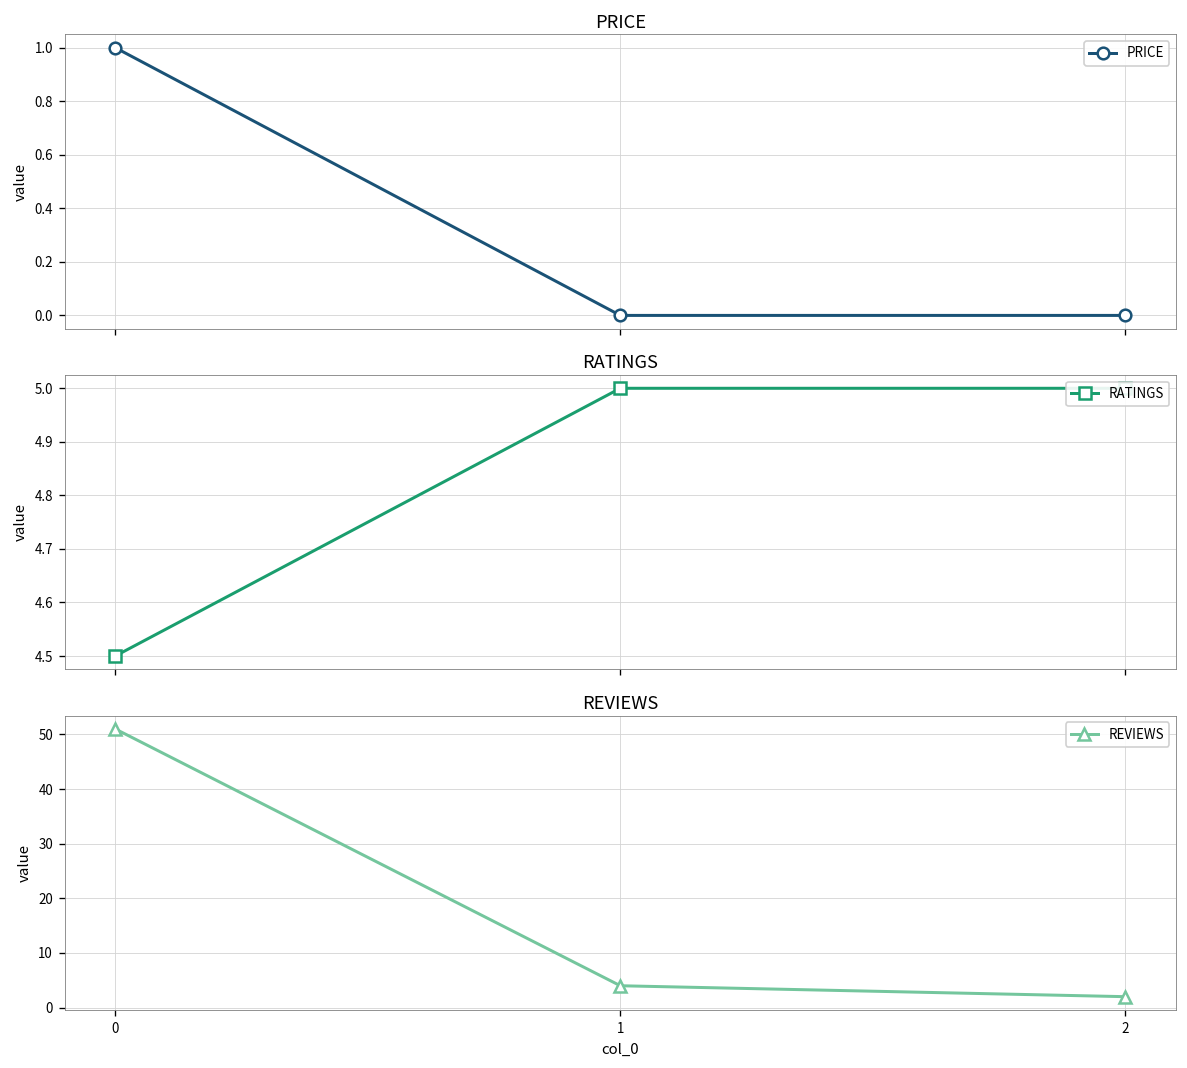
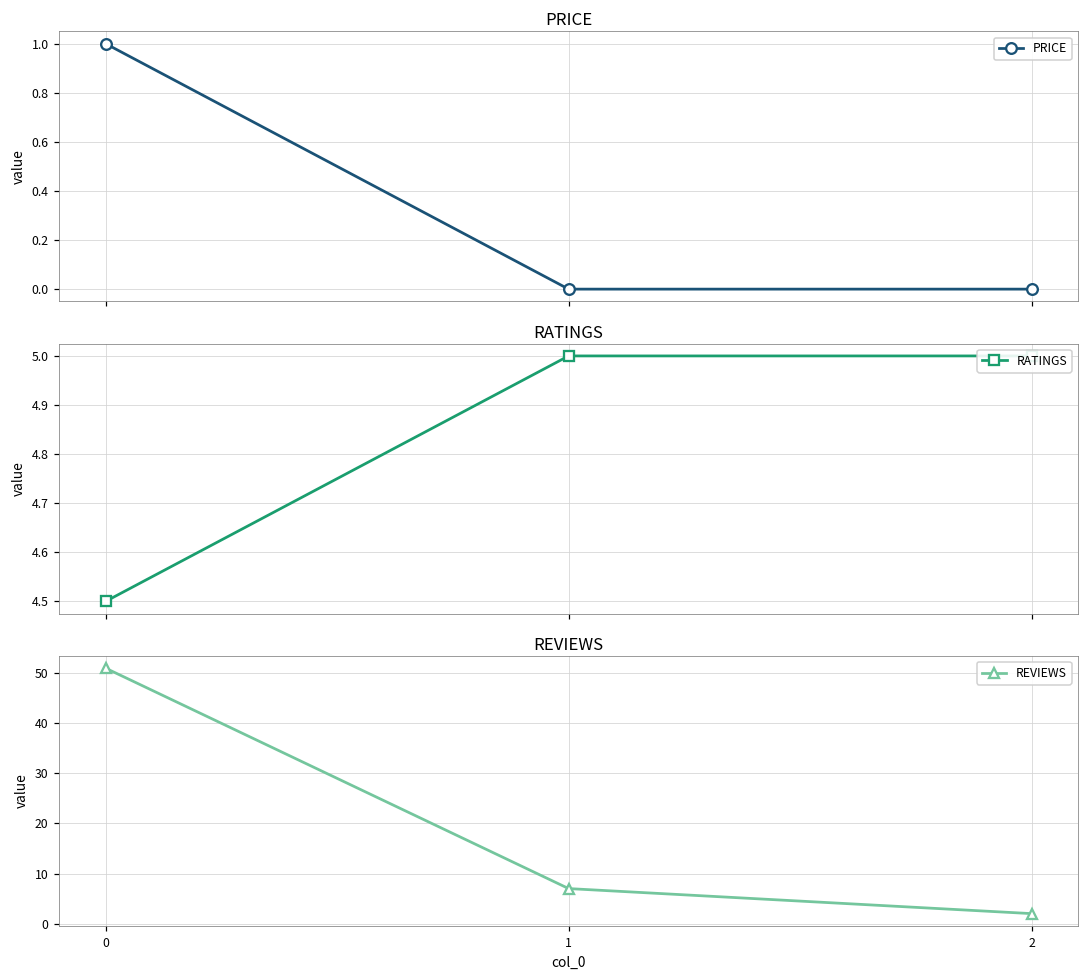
  {
    "REVIEWS": {
      "0": 51,
-     "1": 4,
+     "1": 7,
      "2": 2
    }
  }
